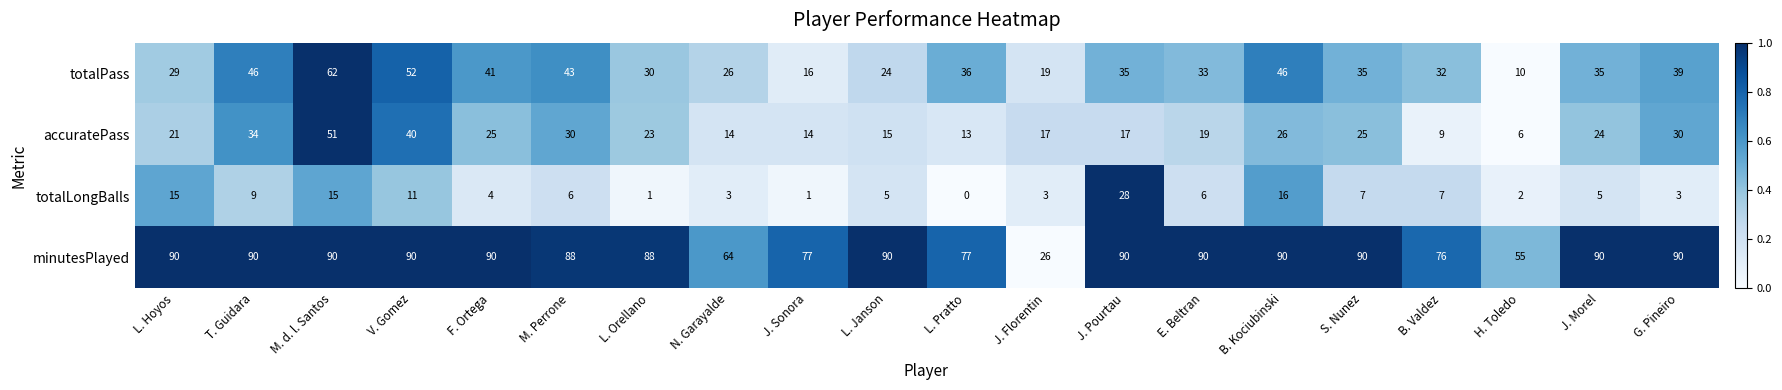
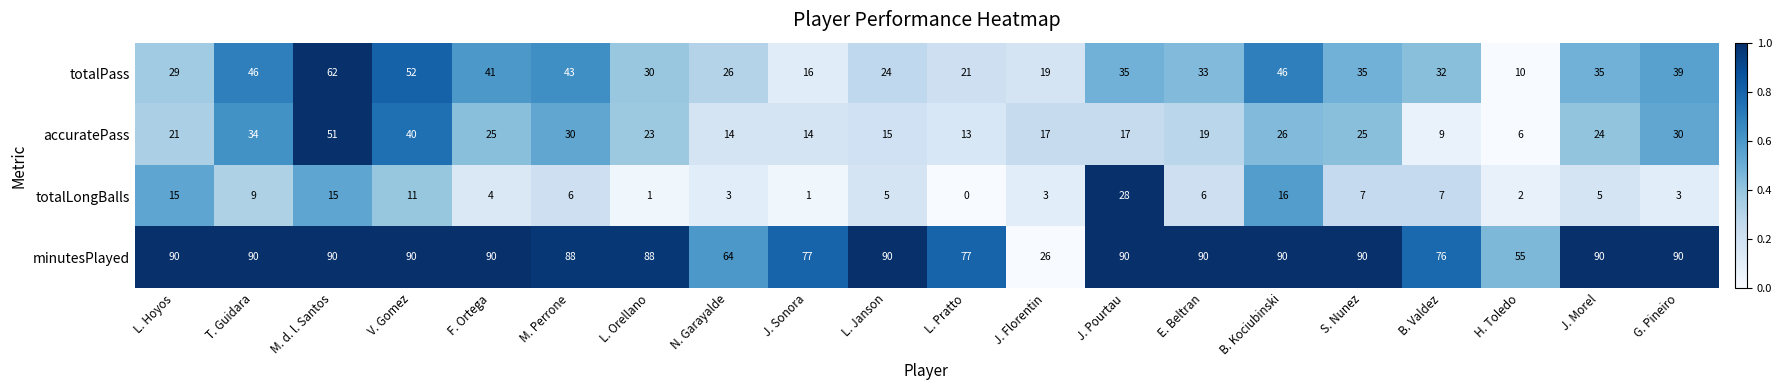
  {
    "totalPass": {
      "L. Hoyos": 29,
      "T. Guidara": 46,
      "M. d. l. Santos": 62,
      "V. Gomez": 52,
      "F. Ortega": 41,
      "M. Perrone": 43,
      "L. Orellano": 30,
      "N. Garayalde": 26,
      "J. Sonora": 16,
      "L. Janson": 24,
-     "L. Pratto": 36,
+     "L. Pratto": 21,
      "J. Florentin": 19,
      "J. Pourtau": 35,
      "E. Beltran": 33,
      "B. Kociubinski": 46,
      "S. Nunez": 35,
      "B. Valdez": 32,
      "H. Toledo": 10,
      "J. Morel": 35,
      "G. Pineiro": 39
    },
    "accuratePass": {
      "L. Hoyos": 21,
      "T. Guidara": 34,
      "M. d. l. Santos": 51,
      "V. Gomez": 40,
      "F. Ortega": 25,
      "M. Perrone": 30,
      "L. Orellano": 23,
      "N. Garayalde": 14,
      "J. Sonora": 14,
      "L. Janson": 15,
      "L. Pratto": 13,
      "J. Florentin": 17,
      "J. Pourtau": 17,
      "E. Beltran": 19,
      "B. Kociubinski": 26,
      "S. Nunez": 25,
      "B. Valdez": 9,
      "H. Toledo": 6,
      "J. Morel": 24,
      "G. Pineiro": 30
    },
    "totalLongBalls": {
      "L. Hoyos": 15,
      "T. Guidara": 9,
      "M. d. l. Santos": 15,
      "V. Gomez": 11,
      "F. Ortega": 4,
      "M. Perrone": 6,
      "L. Orellano": 1,
      "N. Garayalde": 3,
      "J. Sonora": 1,
      "L. Janson": 5,
      "L. Pratto": 0,
      "J. Florentin": 3,
      "J. Pourtau": 28,
      "E. Beltran": 6,
      "B. Kociubinski": 16,
      "S. Nunez": 7,
      "B. Valdez": 7,
      "H. Toledo": 2,
      "J. Morel": 5,
      "G. Pineiro": 3
    },
    "minutesPlayed": {
      "L. Hoyos": 90,
      "T. Guidara": 90,
      "M. d. l. Santos": 90,
      "V. Gomez": 90,
      "F. Ortega": 90,
      "M. Perrone": 88,
      "L. Orellano": 88,
      "N. Garayalde": 64,
      "J. Sonora": 77,
      "L. Janson": 90,
      "L. Pratto": 77,
      "J. Florentin": 26,
      "J. Pourtau": 90,
      "E. Beltran": 90,
      "B. Kociubinski": 90,
      "S. Nunez": 90,
      "B. Valdez": 76,
      "H. Toledo": 55,
      "J. Morel": 90,
      "G. Pineiro": 90
    }
  }
